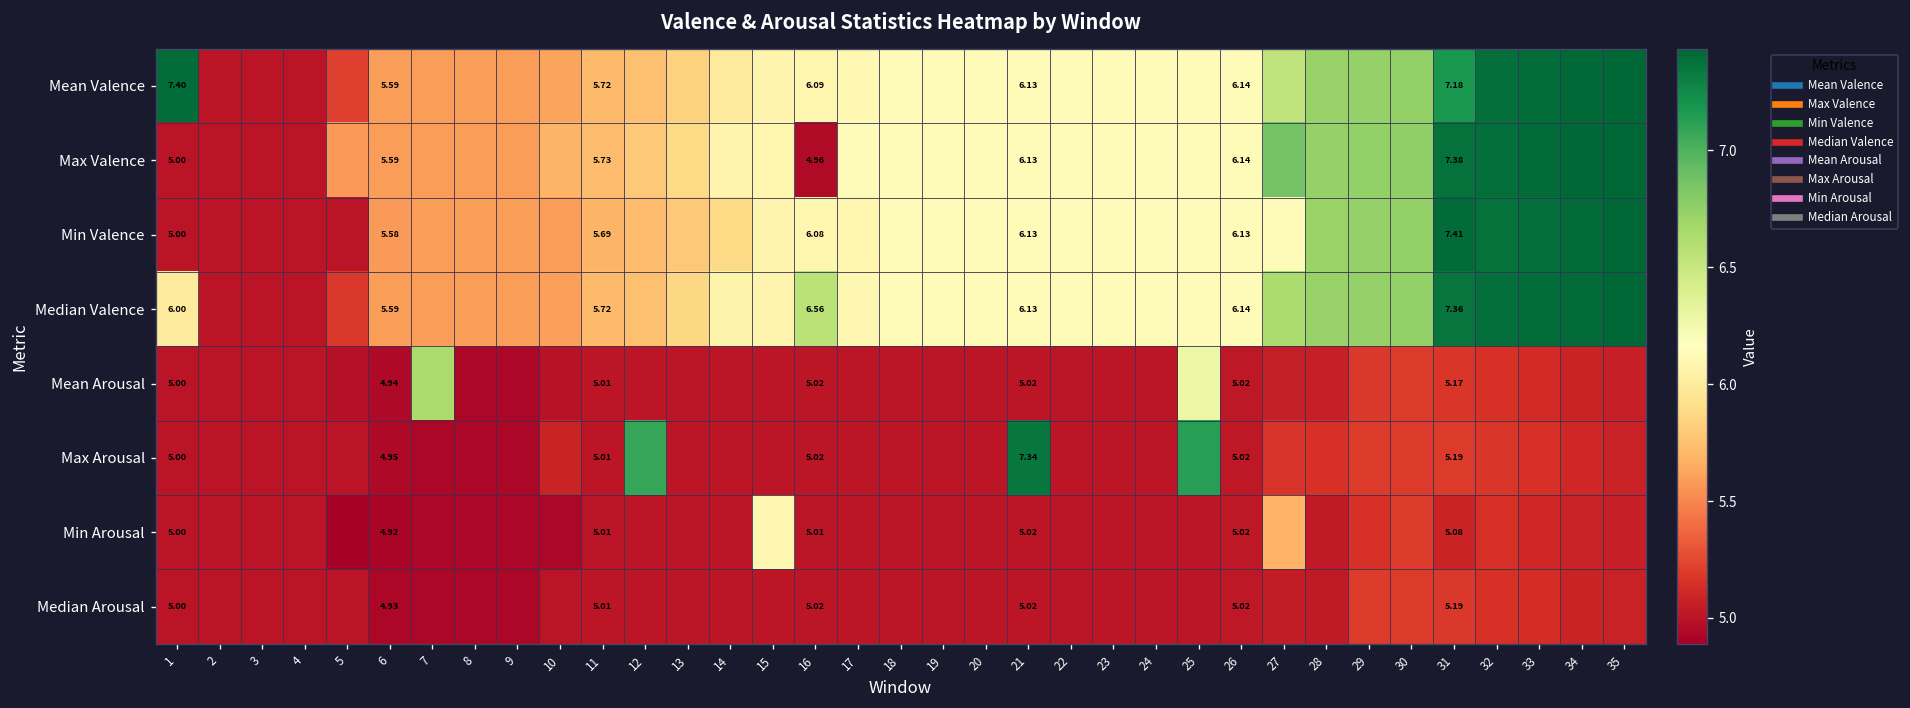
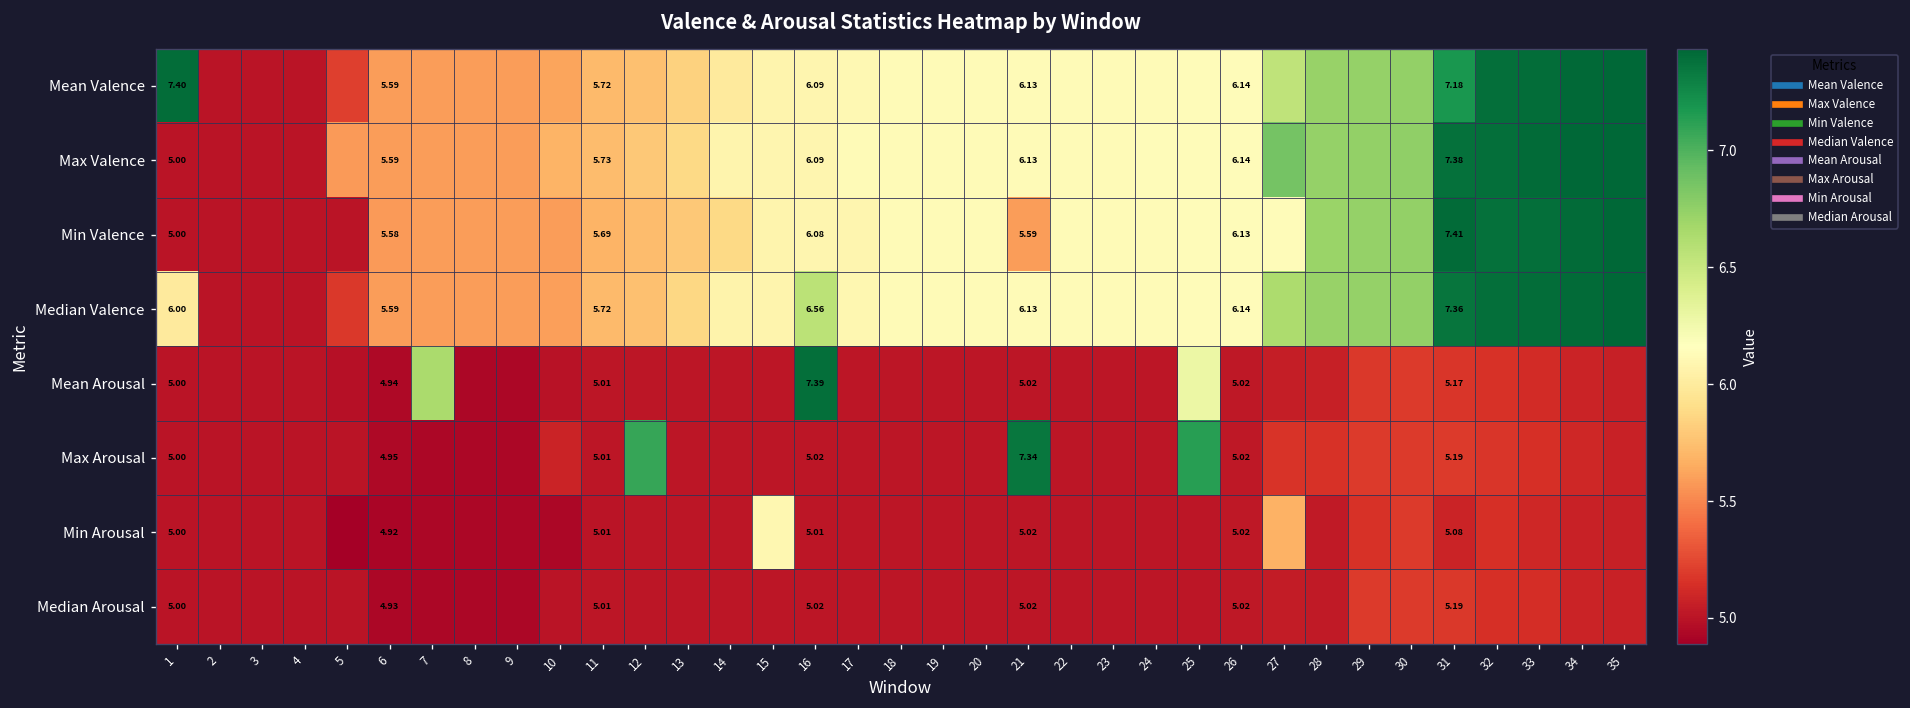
  {
    "Mean Valence": {
      "1": 7.40,
      "6": 5.59,
      "11": 5.72,
      "16": 6.09,
      "21": 6.13,
      "26": 6.14,
      "31": 7.18
    },
    "Max Valence": {
      "1": 5.00,
      "6": 5.59,
      "11": 5.73,
-     "16": 4.96,
+     "16": 6.09,
      "21": 6.13,
      "26": 6.14,
      "31": 7.38
    },
    "Min Valence": {
      "1": 5.00,
      "6": 5.58,
      "11": 5.69,
      "16": 6.08,
-     "21": 6.13,
+     "21": 5.59,
      "26": 6.13,
      "31": 7.41
    },
    "Median Valence": {
      "1": 6.00,
      "6": 5.59,
      "11": 5.72,
      "16": 6.56,
      "21": 6.13,
      "26": 6.14,
      "31": 7.36
    },
    "Mean Arousal": {
      "1": 5.00,
      "6": 4.94,
      "11": 5.01,
-     "16": 5.02,
+     "16": 7.39,
      "21": 5.02,
      "26": 5.02,
      "31": 5.17
    },
    "Max Arousal": {
      "1": 5.00,
      "6": 4.95,
      "11": 5.01,
      "16": 5.02,
      "21": 7.34,
      "26": 5.02,
      "31": 5.19
    },
    "Min Arousal": {
      "1": 5.00,
      "6": 4.92,
      "11": 5.01,
      "16": 5.01,
      "21": 5.02,
      "26": 5.02,
      "31": 5.08
    },
    "Median Arousal": {
      "1": 5.00,
      "6": 4.93,
      "11": 5.01,
      "16": 5.02,
      "21": 5.02,
      "26": 5.02,
      "31": 5.19
    }
  }
